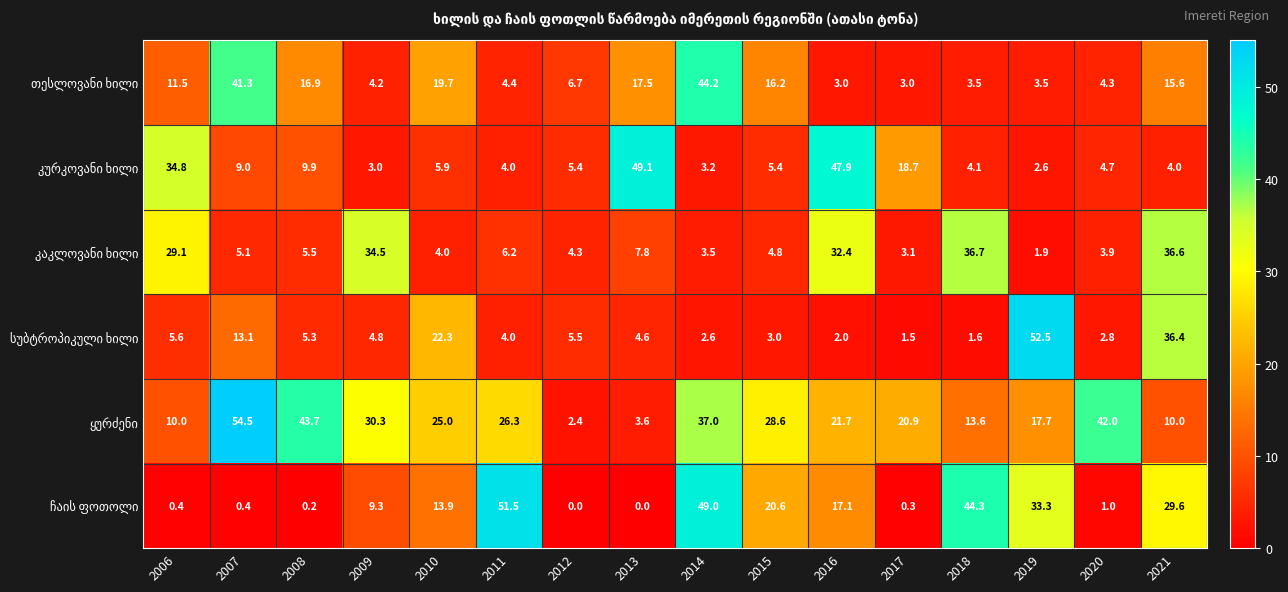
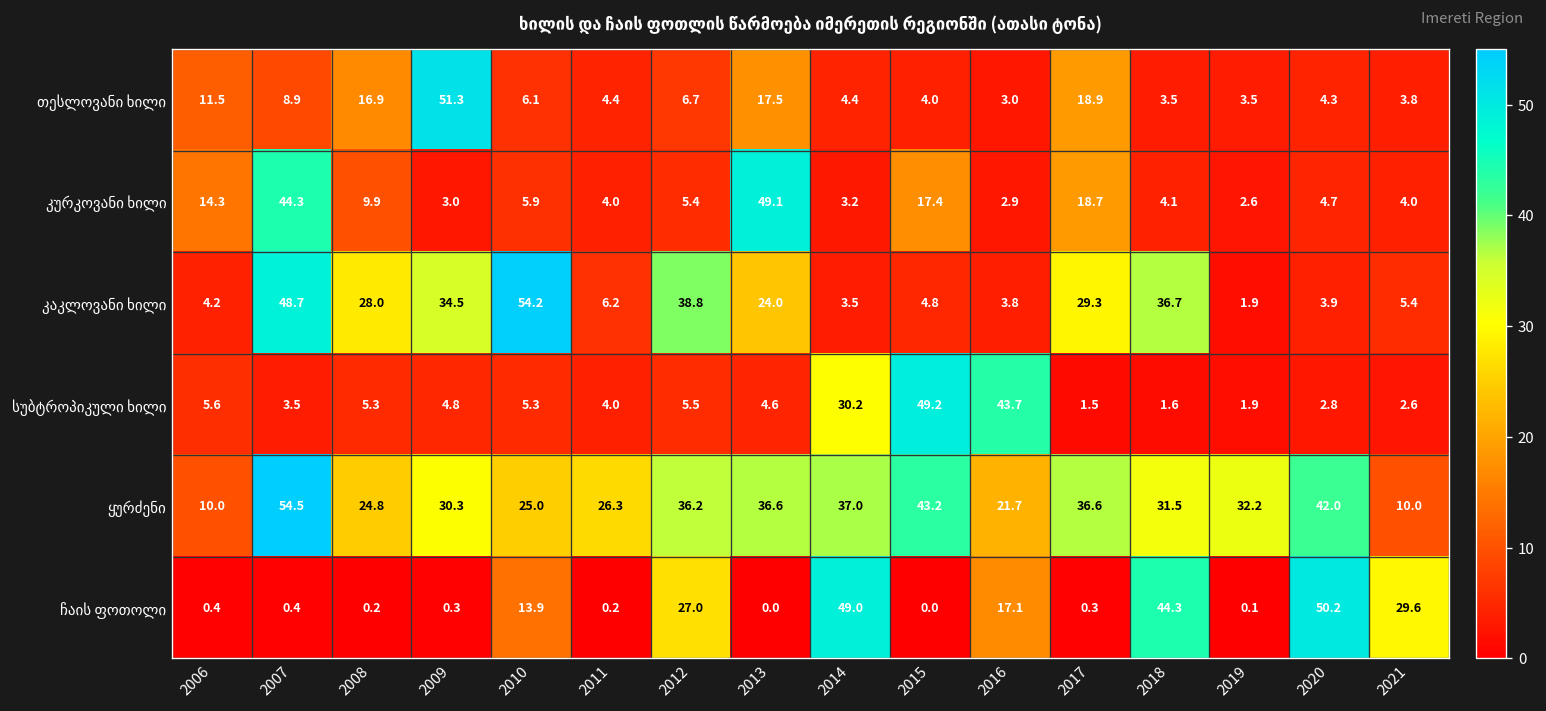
  {
    "თესლოვანი ხილი": {
      "2006": 11.5,
-     "2007": 41.3,
+     "2007": 8.9,
      "2008": 16.9,
-     "2009": 4.2,
-     "2010": 19.7,
+     "2009": 51.3,
+     "2010": 6.1,
      "2011": 4.4,
      "2012": 6.7,
      "2013": 17.5,
-     "2014": 44.2,
-     "2015": 16.2,
+     "2014": 4.4,
+     "2015": 4.0,
      "2016": 3.0,
-     "2017": 3.0,
+     "2017": 18.9,
      "2018": 3.5,
      "2019": 3.5,
      "2020": 4.3,
-     "2021": 15.6
+     "2021": 3.8
    },
    "კურკოვანი ხილი": {
-     "2006": 34.8,
-     "2007": 9.0,
+     "2006": 14.3,
+     "2007": 44.3,
      "2008": 9.9,
      "2009": 3.0,
      "2010": 5.9,
      "2011": 4.0,
      "2012": 5.4,
      "2013": 49.1,
      "2014": 3.2,
-     "2015": 5.4,
-     "2016": 47.9,
+     "2015": 17.4,
+     "2016": 2.9,
      "2017": 18.7,
      "2018": 4.1,
      "2019": 2.6,
      "2020": 4.7,
      "2021": 4.0
    },
    "კაკლოვანი ხილი": {
-     "2006": 29.1,
-     "2007": 5.1,
-     "2008": 5.5,
+     "2006": 4.2,
+     "2007": 48.7,
+     "2008": 28.0,
      "2009": 34.5,
-     "2010": 4.0,
+     "2010": 54.2,
      "2011": 6.2,
-     "2012": 4.3,
-     "2013": 7.8,
+     "2012": 38.8,
+     "2013": 24.0,
      "2014": 3.5,
      "2015": 4.8,
-     "2016": 32.4,
-     "2017": 3.1,
+     "2016": 3.8,
+     "2017": 29.3,
      "2018": 36.7,
      "2019": 1.9,
      "2020": 3.9,
-     "2021": 36.6
+     "2021": 5.4
    },
    "სუბტროპიკული ხილი": {
      "2006": 5.6,
-     "2007": 13.1,
+     "2007": 3.5,
      "2008": 5.3,
      "2009": 4.8,
-     "2010": 22.3,
+     "2010": 5.3,
      "2011": 4.0,
      "2012": 5.5,
      "2013": 4.6,
-     "2014": 2.6,
-     "2015": 3.0,
-     "2016": 2.0,
+     "2014": 30.2,
+     "2015": 49.2,
+     "2016": 43.7,
      "2017": 1.5,
      "2018": 1.6,
-     "2019": 52.5,
+     "2019": 1.9,
      "2020": 2.8,
-     "2021": 36.4
+     "2021": 2.6
    },
    "ყურძენი": {
      "2006": 10.0,
      "2007": 54.5,
-     "2008": 43.7,
+     "2008": 24.8,
      "2009": 30.3,
      "2010": 25.0,
      "2011": 26.3,
-     "2012": 2.4,
-     "2013": 3.6,
+     "2012": 36.2,
+     "2013": 36.6,
      "2014": 37.0,
-     "2015": 28.6,
+     "2015": 43.2,
      "2016": 21.7,
-     "2017": 20.9,
-     "2018": 13.6,
-     "2019": 17.7,
+     "2017": 36.6,
+     "2018": 31.5,
+     "2019": 32.2,
      "2020": 42.0,
      "2021": 10.0
    },
    "ჩაის ფოთოლი": {
      "2006": 0.4,
      "2007": 0.4,
      "2008": 0.2,
-     "2009": 9.3,
+     "2009": 0.3,
      "2010": 13.9,
-     "2011": 51.5,
-     "2012": 0.0,
+     "2011": 0.2,
+     "2012": 27.0,
      "2013": 0.0,
      "2014": 49.0,
-     "2015": 20.6,
+     "2015": 0.0,
      "2016": 17.1,
      "2017": 0.3,
      "2018": 44.3,
-     "2019": 33.3,
-     "2020": 1.0,
+     "2019": 0.1,
+     "2020": 50.2,
      "2021": 29.6
    }
  }
